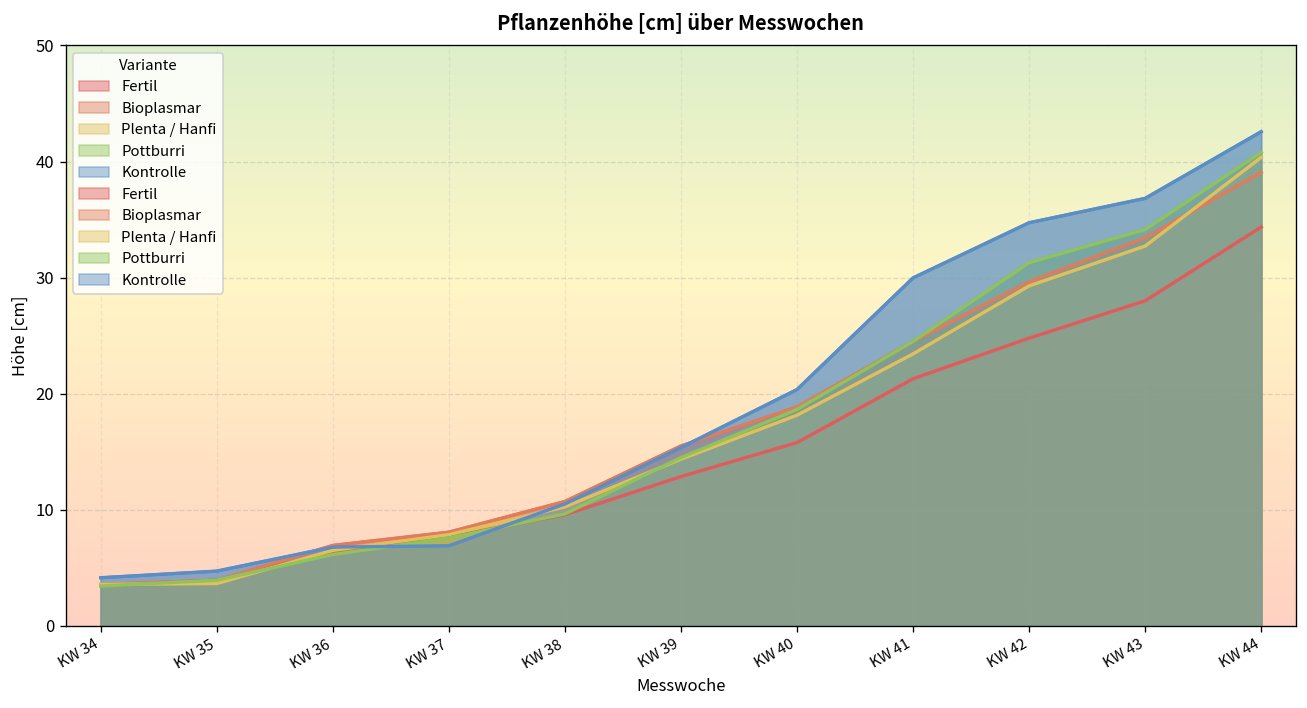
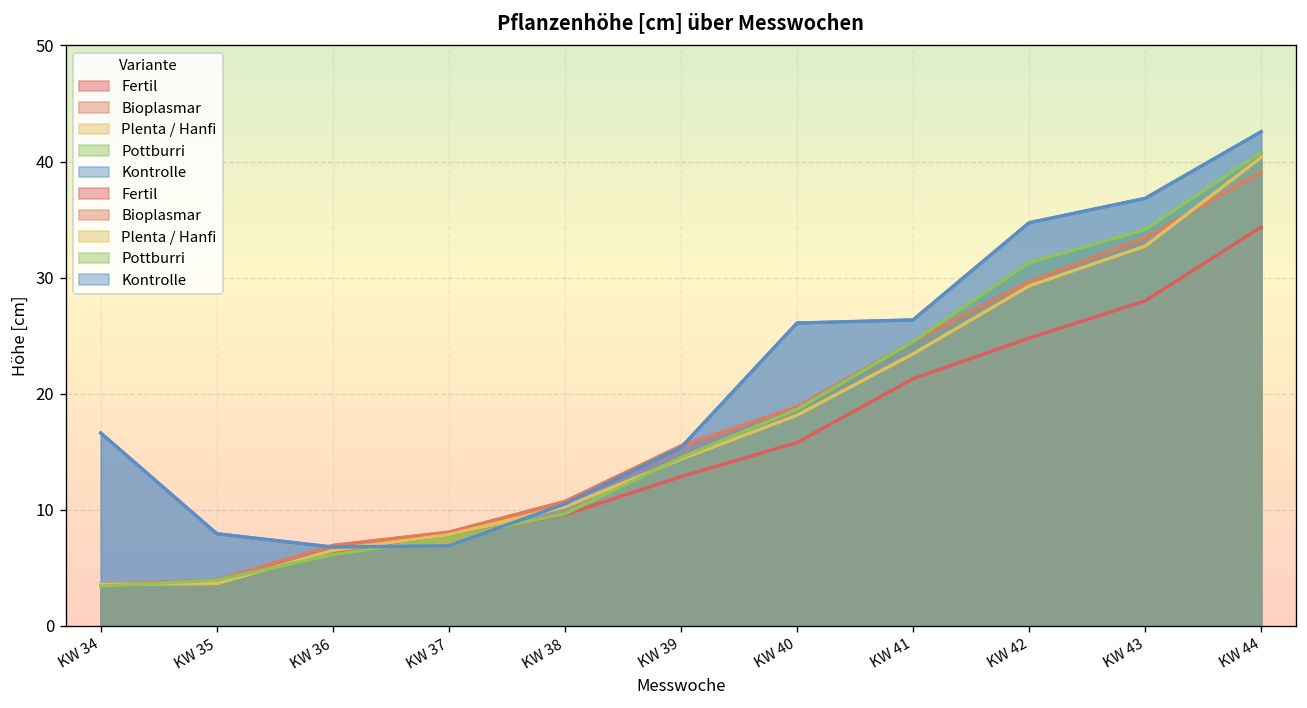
  {
    "Kontrolle": {
-     "KW 34": 4,
-     "KW 35": 5,
+     "KW 34": 17,
+     "KW 35": 8,
      "KW 37": 7,
-     "KW 40": 20,
-     "KW 41": 30,
+     "KW 40": 26,
+     "KW 41": 26,
      "KW 42": 35,
      "KW 43": 37,
      "KW 44": 43
    }
  }
